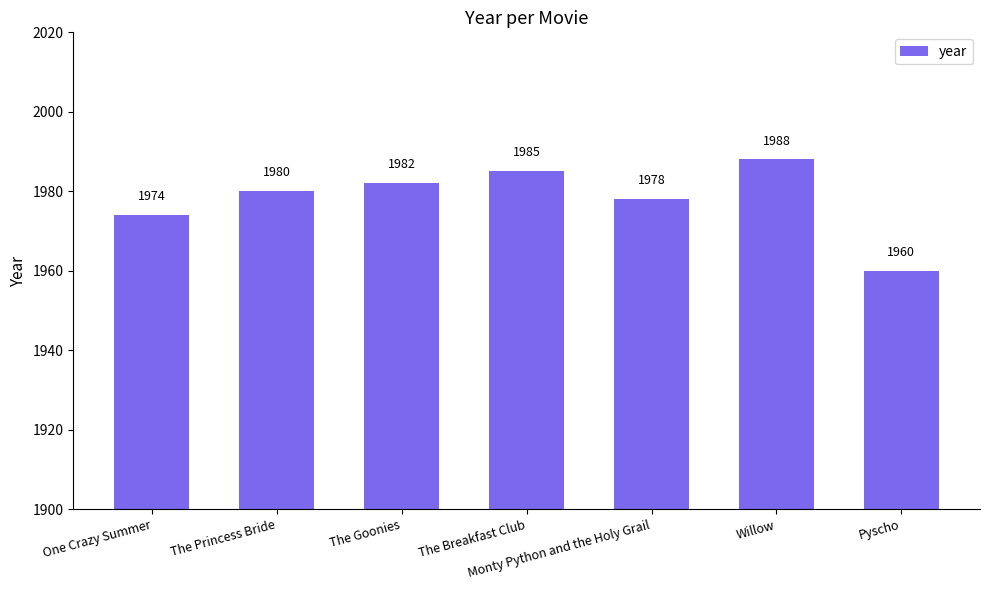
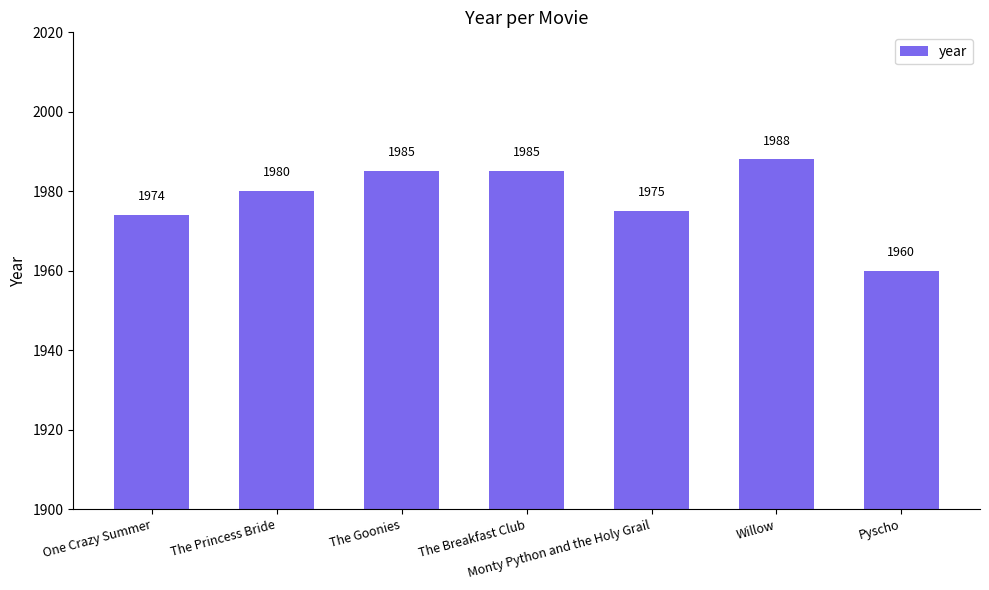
  {
    "One Crazy Summer": 1974,
    "The Princess Bride": 1980,
-   "The Goonies": 1982,
+   "The Goonies": 1985,
    "The Breakfast Club": 1985,
-   "Monty Python and the Holy Grail": 1978,
+   "Monty Python and the Holy Grail": 1975,
    "Willow": 1988,
    "Pyscho": 1960
  }
